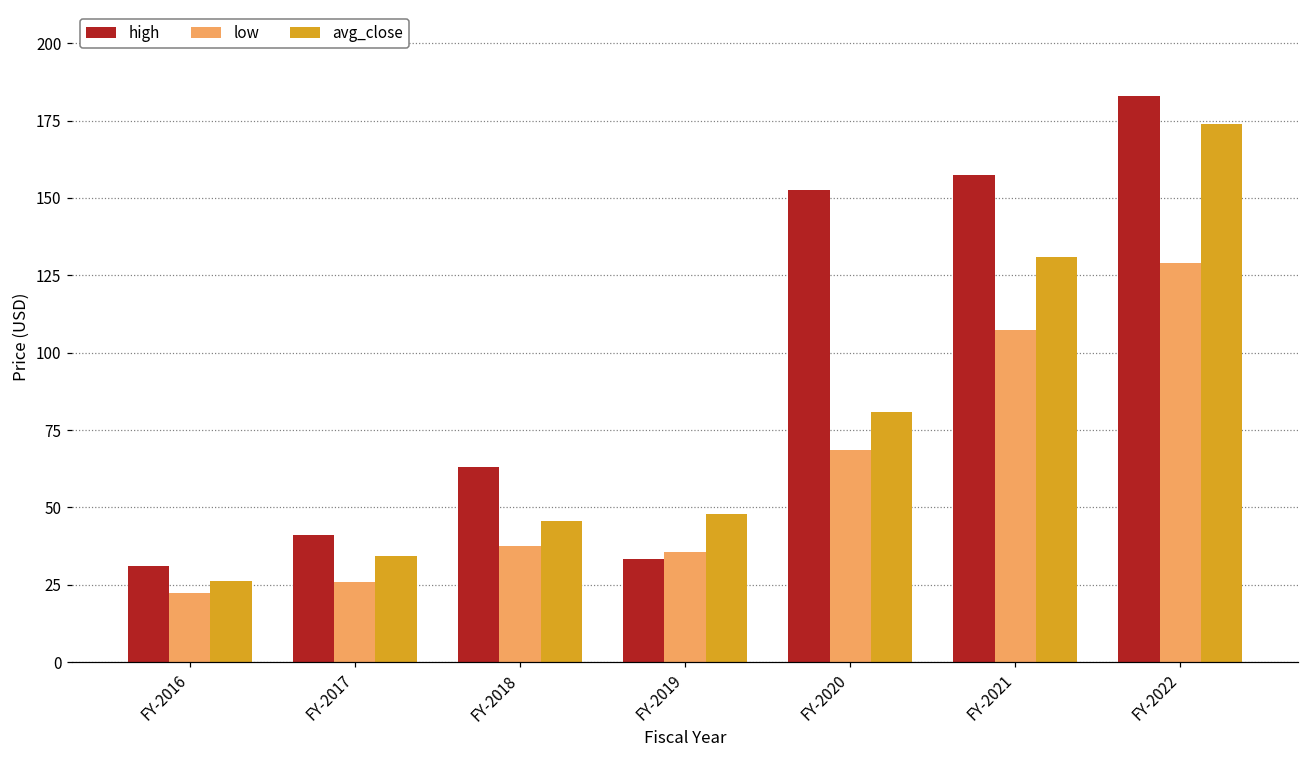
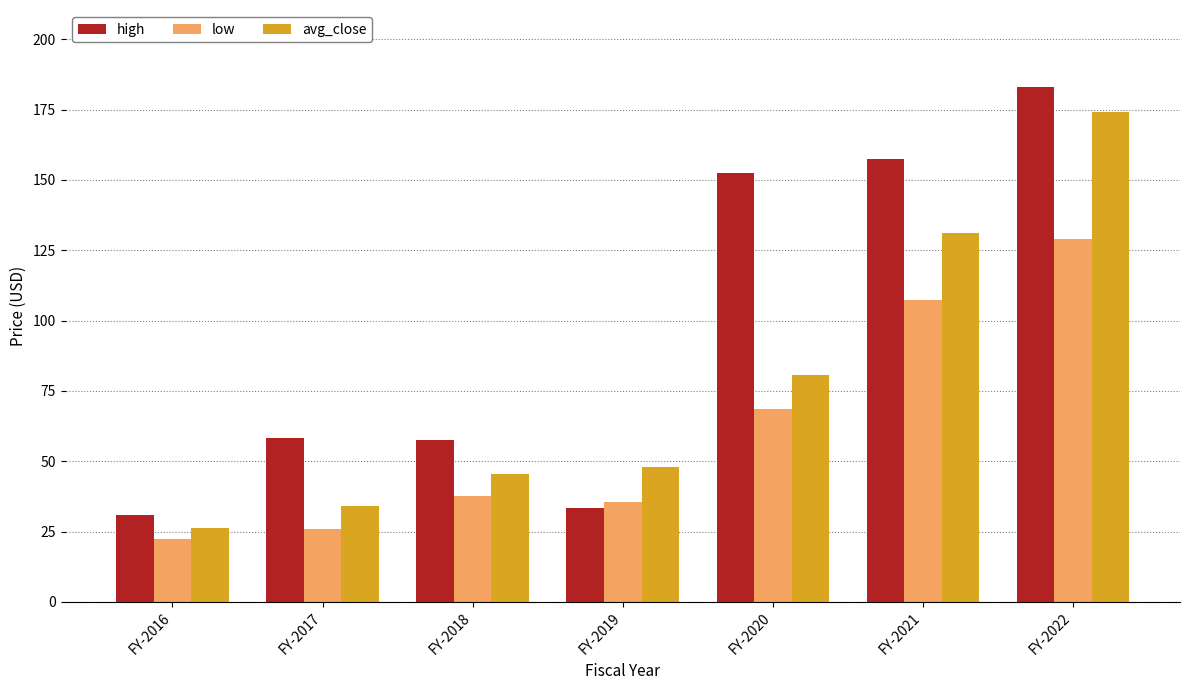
  {
    "high": {
      "FY-2016": 31,
-     "FY-2017": 41,
-     "FY-2018": 63,
+     "FY-2017": 58,
+     "FY-2018": 57,
      "FY-2019": 33,
      "FY-2020": 153,
      "FY-2021": 157,
      "FY-2022": 183
    },
    "low": {
      "FY-2016": 22,
      "FY-2017": 26,
      "FY-2018": 38,
      "FY-2019": 36,
      "FY-2020": 69,
      "FY-2021": 107,
      "FY-2022": 129
    },
    "avg_close": {
      "FY-2016": 26,
      "FY-2017": 34,
      "FY-2018": 46,
      "FY-2019": 48,
      "FY-2020": 81,
      "FY-2021": 131,
      "FY-2022": 174
    }
  }
